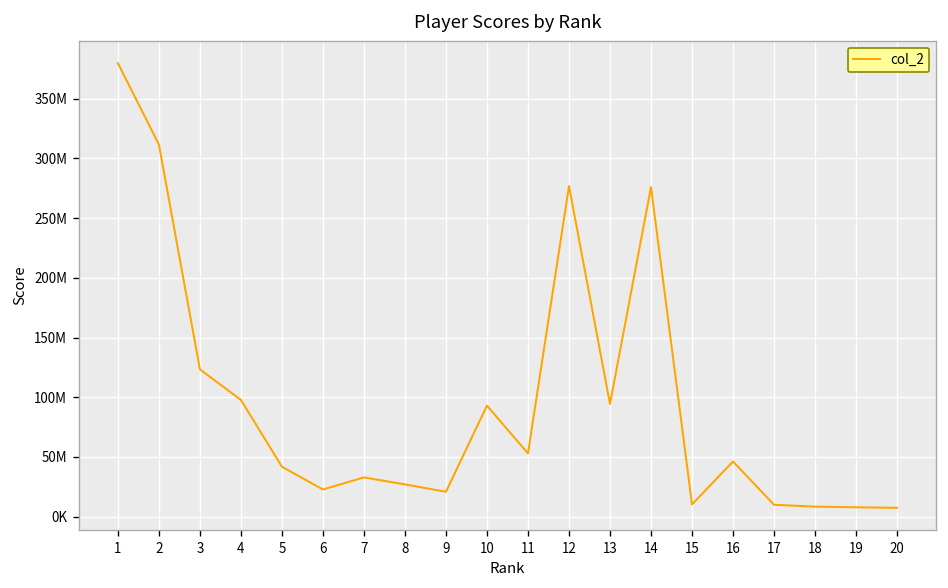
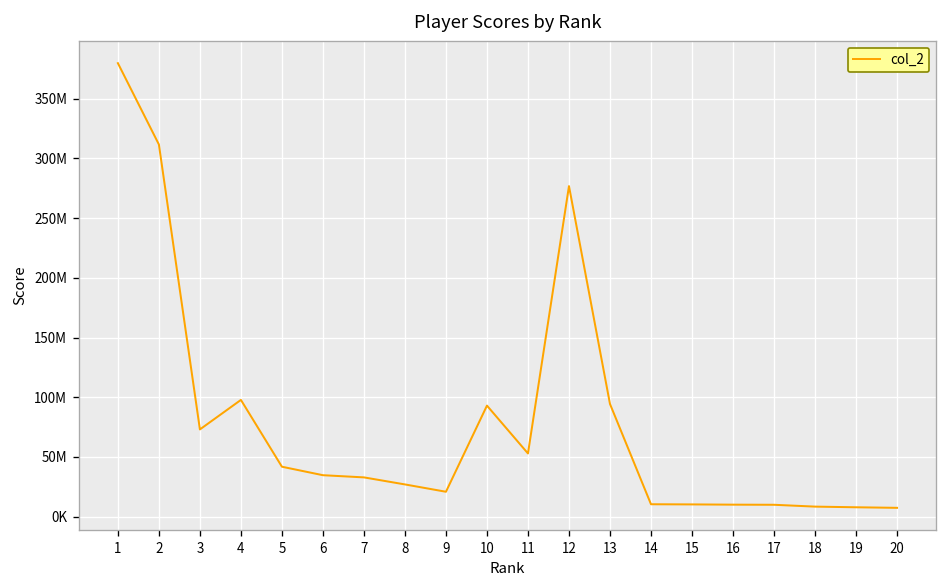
  {
    "1": 380000000,
    "2": 310000000,
-   "3": 120000000,
+   "3": 70000000,
    "4": 100000000,
    "5": 40000000,
-   "6": 20000000,
+   "6": 30000000,
    "7": 30000000,
    "8": 30000000,
    "9": 20000000,
    "10": 90000000,
    "11": 50000000,
    "12": 280000000,
    "13": 90000000,
-   "14": 280000000,
+   "14": 10000000,
    "15": 10000000,
-   "16": 50000000,
+   "16": 10000000,
    "17": 10000000,
    "18": 10000000,
    "19": 10000000,
    "20": 10000000
  }
